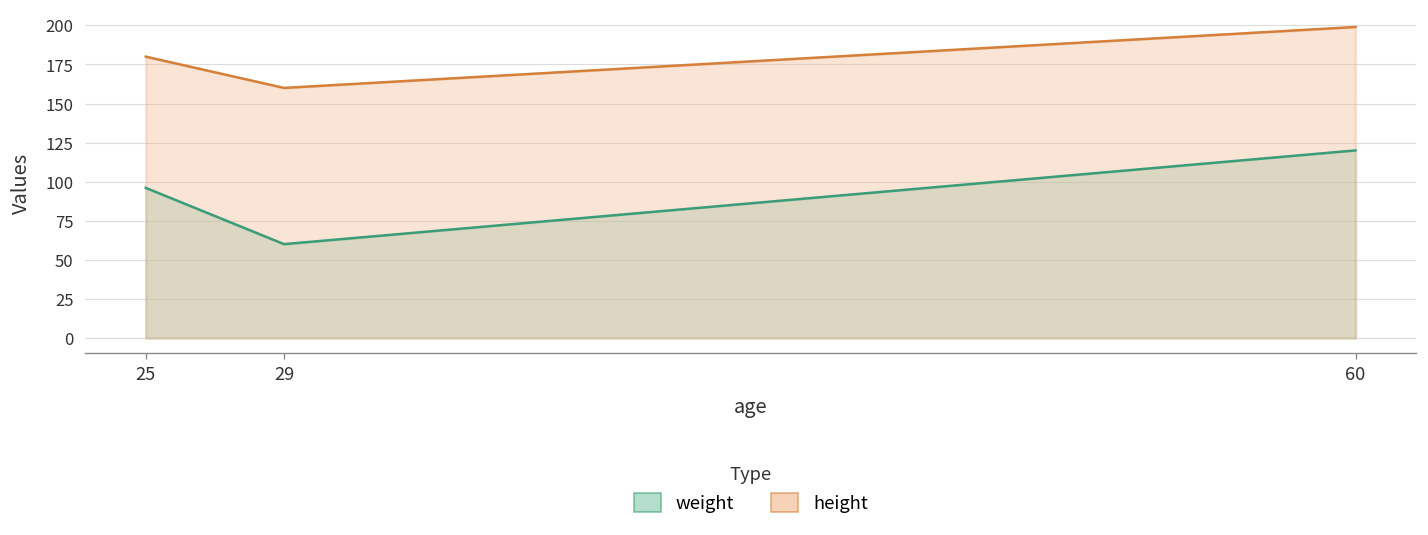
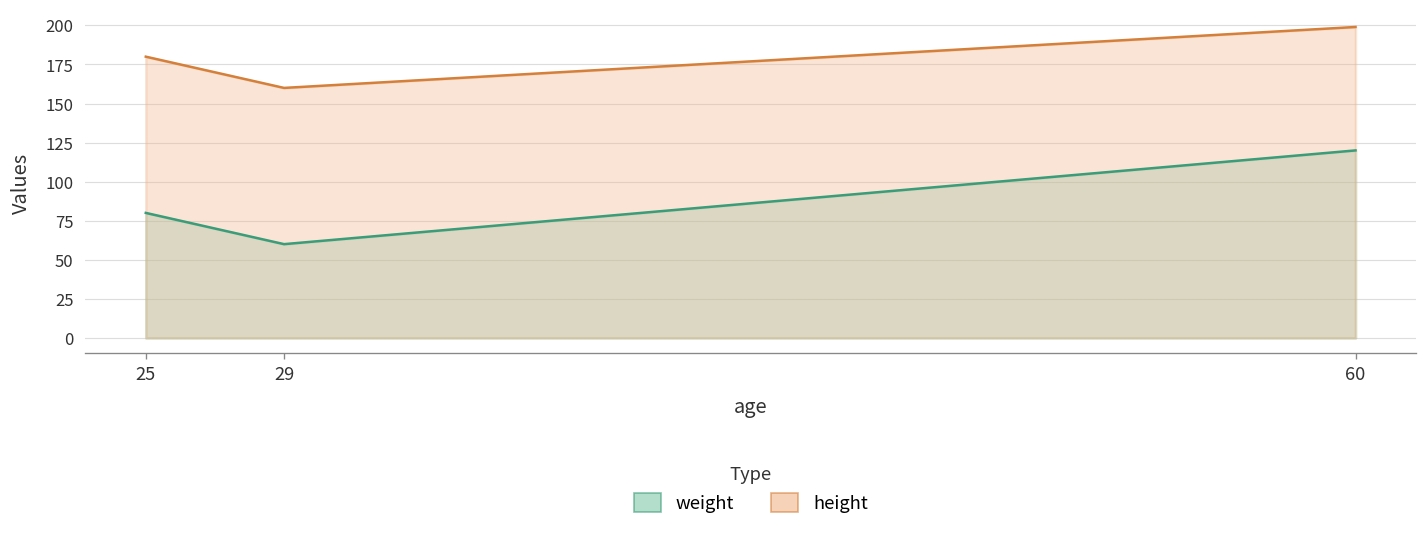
  {
    "weight": {
-     "25": 96,
+     "25": 80,
      "29": 60,
      "60": 120
    },
    "height": {
      "25": 180,
      "29": 160,
      "60": 199
    }
  }
